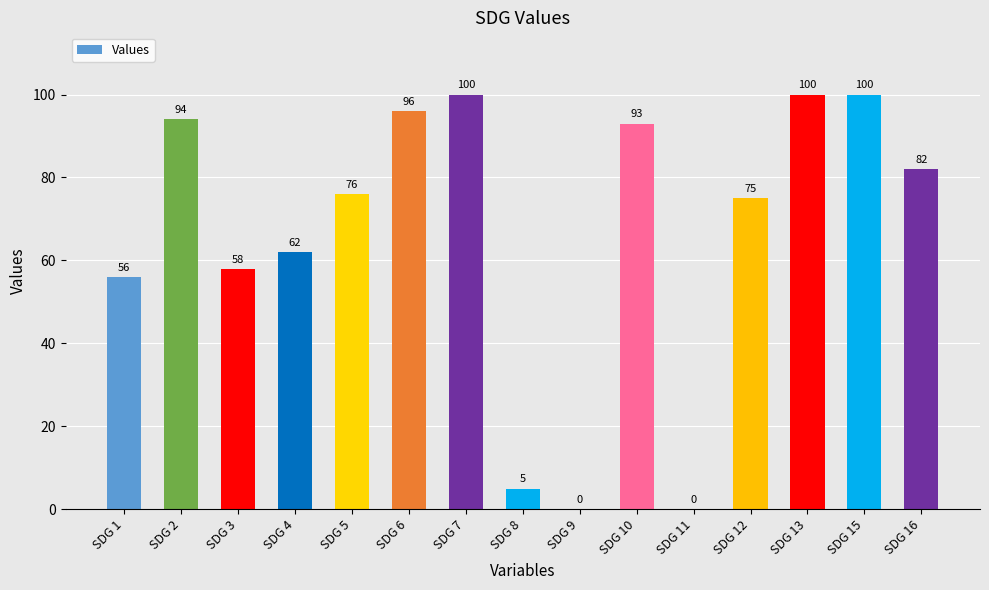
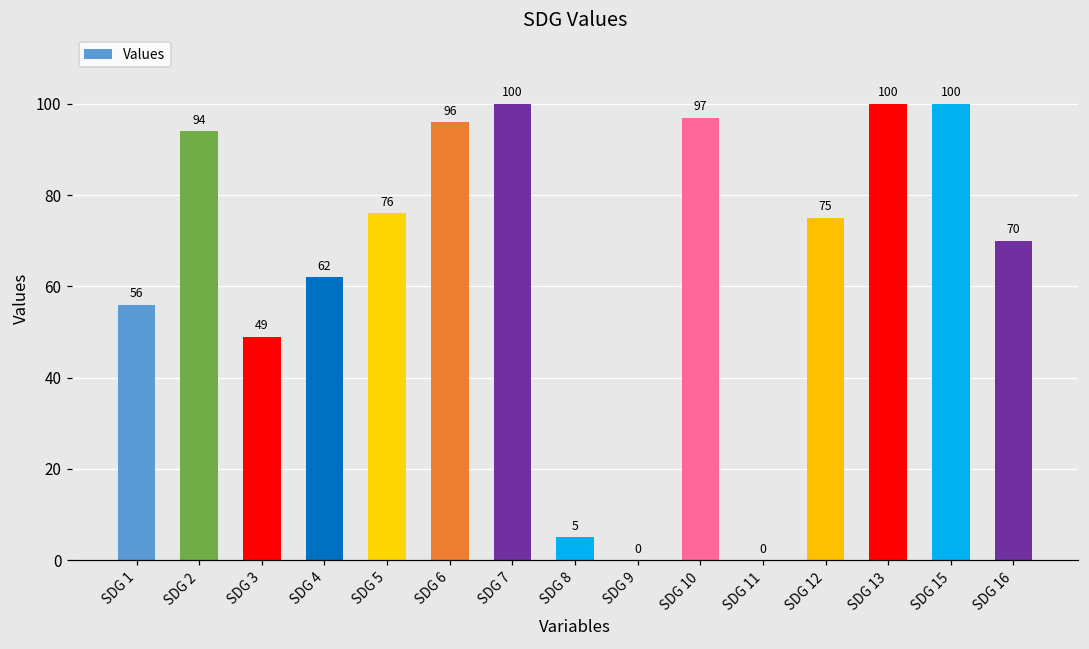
  {
    "SDG 1": 56,
    "SDG 2": 94,
-   "SDG 3": 58,
+   "SDG 3": 49,
    "SDG 4": 62,
    "SDG 5": 76,
    "SDG 6": 96,
    "SDG 7": 100,
    "SDG 8": 5,
    "SDG 9": 0,
-   "SDG 10": 93,
+   "SDG 10": 97,
    "SDG 11": 0,
    "SDG 12": 75,
    "SDG 13": 100,
    "SDG 15": 100,
-   "SDG 16": 82
+   "SDG 16": 70
  }
